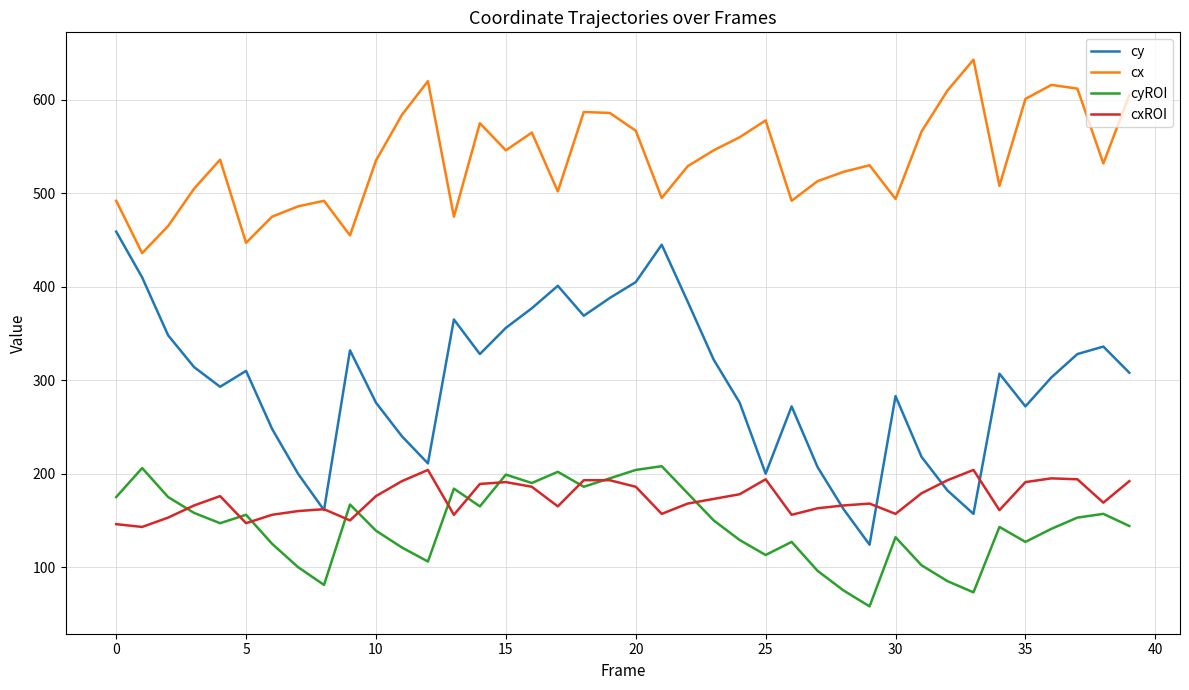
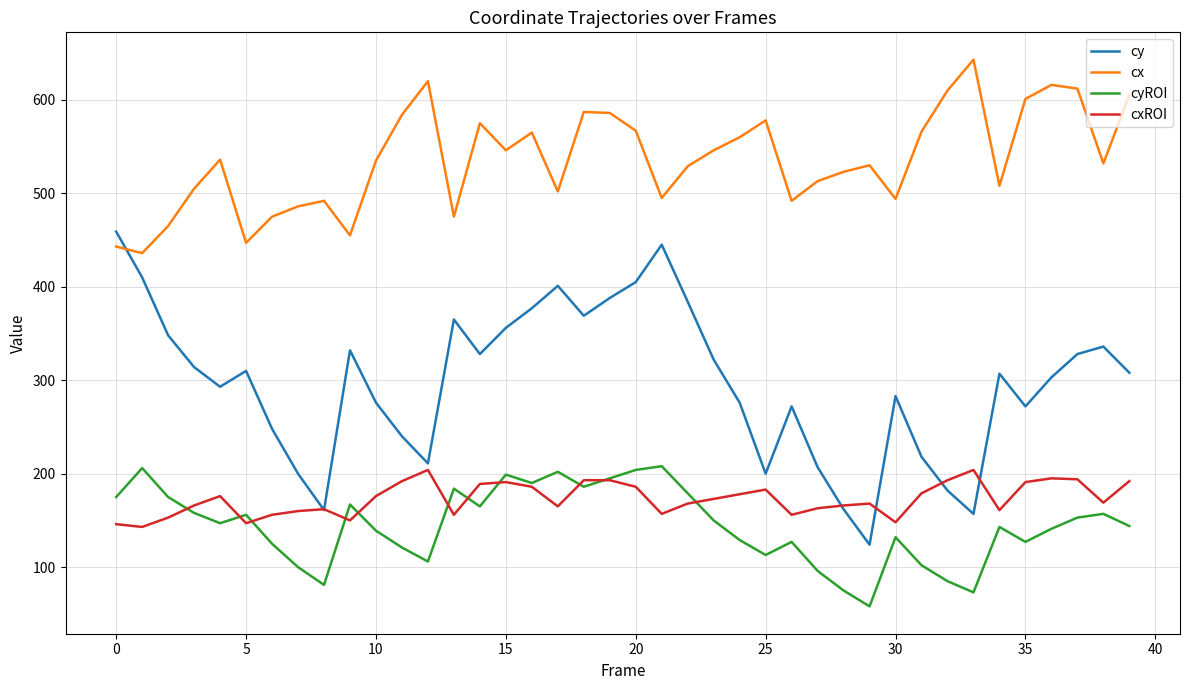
  {
    "cy": {
      "0": 460,
      "5": 310,
      "10": 280,
      "15": 360,
      "20": 410,
      "25": 200,
      "30": 280,
      "35": 270
    },
    "cx": {
-     "0": 490,
+     "0": 440,
      "5": 450,
      "10": 540,
      "15": 550,
      "20": 570,
      "25": 580,
      "30": 490,
      "35": 600
    },
    "cyROI": {
      "0": 180,
      "5": 160,
      "10": 140,
      "15": 200,
      "20": 200,
      "25": 110,
      "30": 130,
      "35": 130
    },
    "cxROI": {
      "0": 150,
      "5": 150,
      "10": 180,
      "15": 190,
      "20": 190,
-     "25": 190,
-     "30": 160,
+     "25": 180,
+     "30": 150,
      "35": 190
    }
  }
